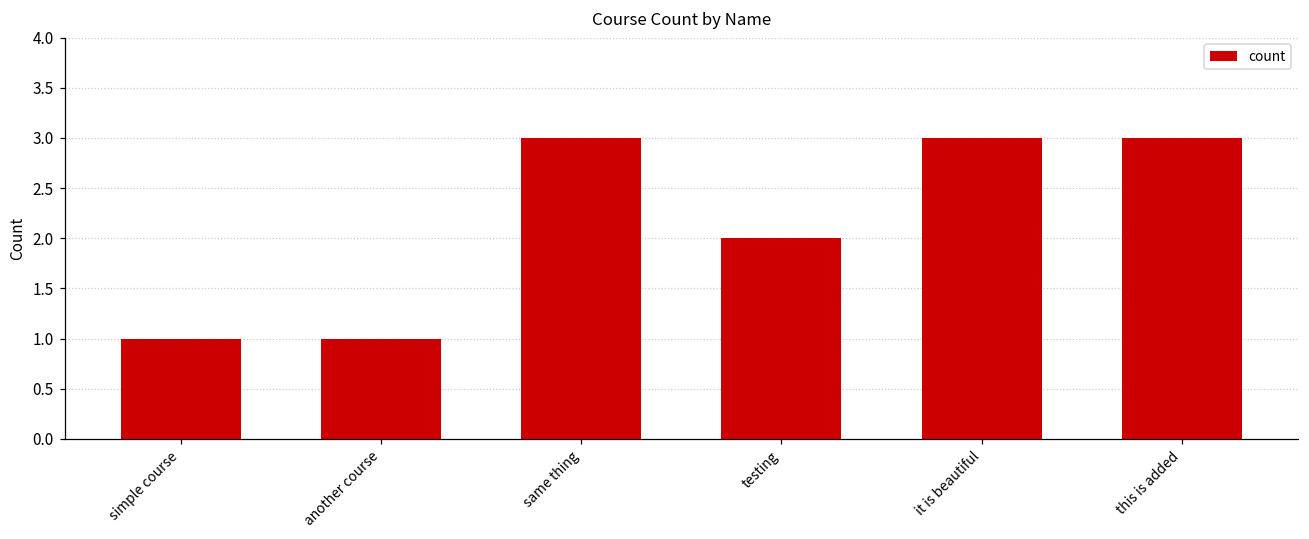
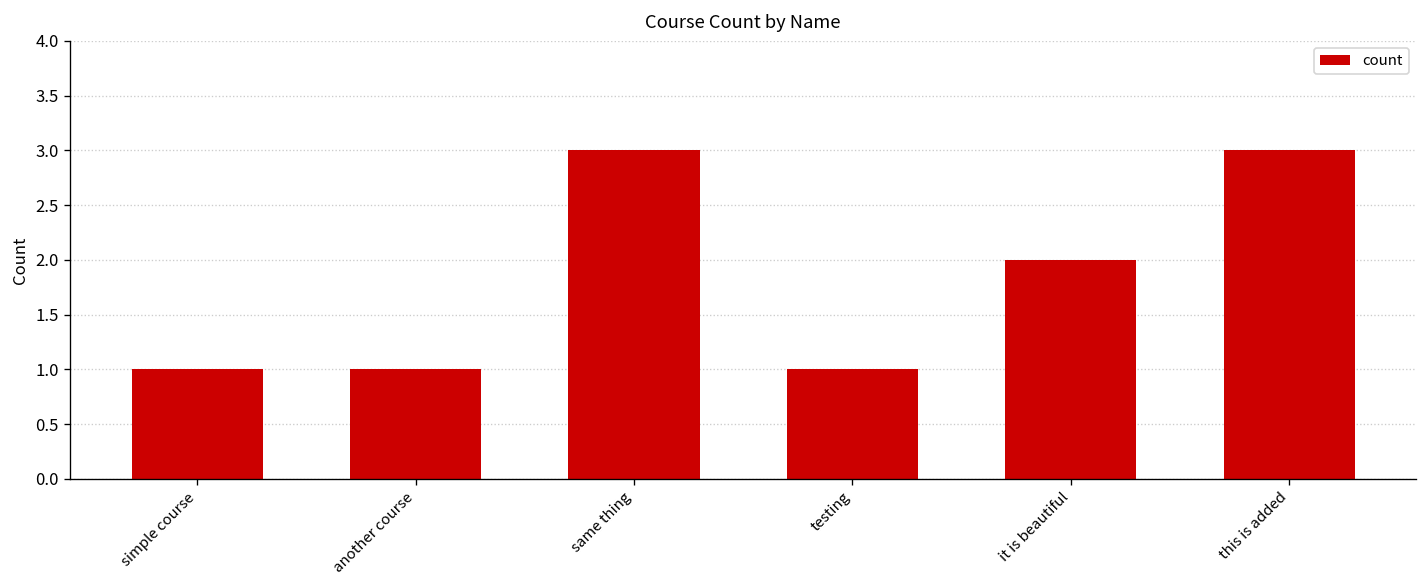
  {
    "simple course": 1,
    "another course": 1,
    "same thing": 3,
-   "testing": 2,
-   "it is beautiful": 3,
+   "testing": 1,
+   "it is beautiful": 2,
    "this is added": 3
  }
